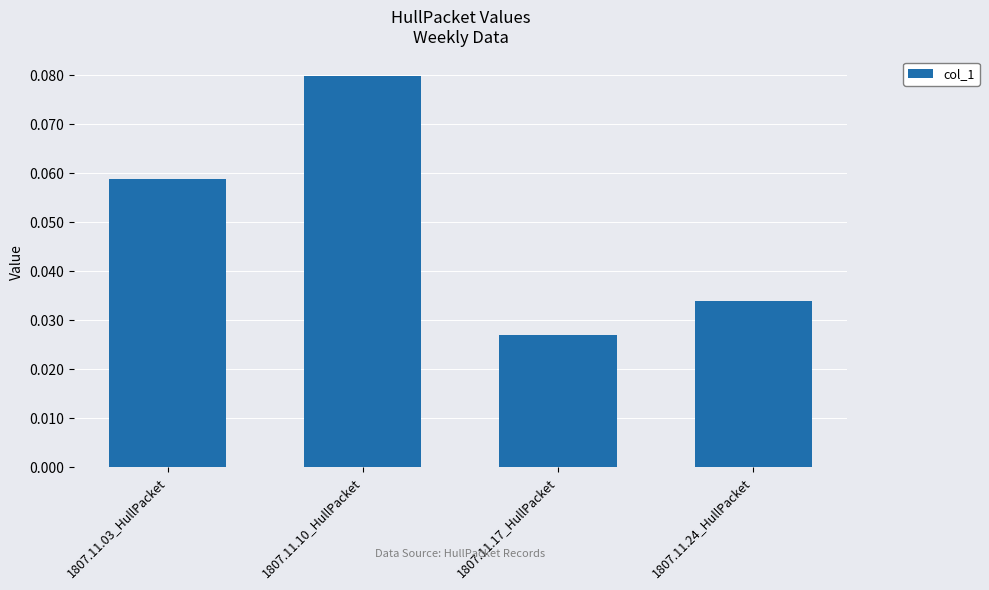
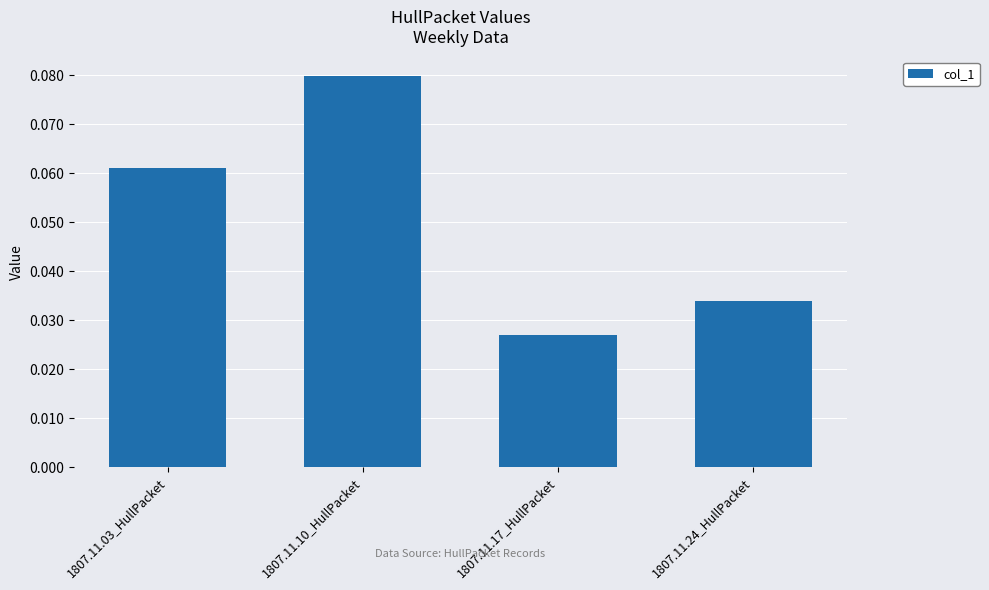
  {
-   "1807.11.03_HullPacket": 0.059,
+   "1807.11.03_HullPacket": 0.061,
    "1807.11.10_HullPacket": 0.080,
    "1807.11.17_HullPacket": 0.027,
    "1807.11.24_HullPacket": 0.034
  }
